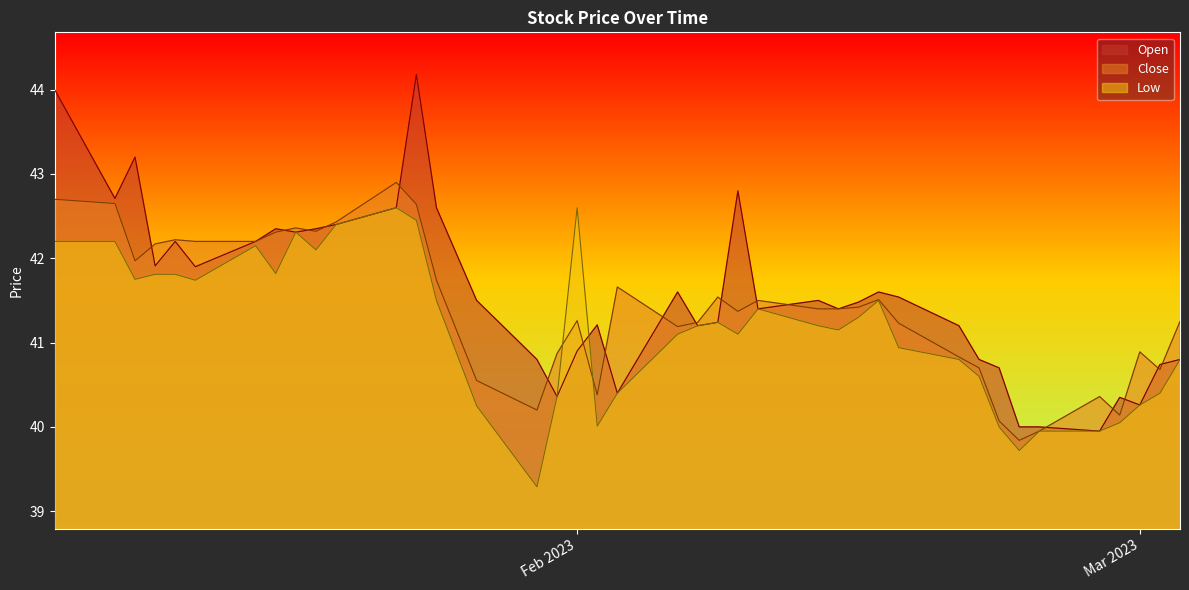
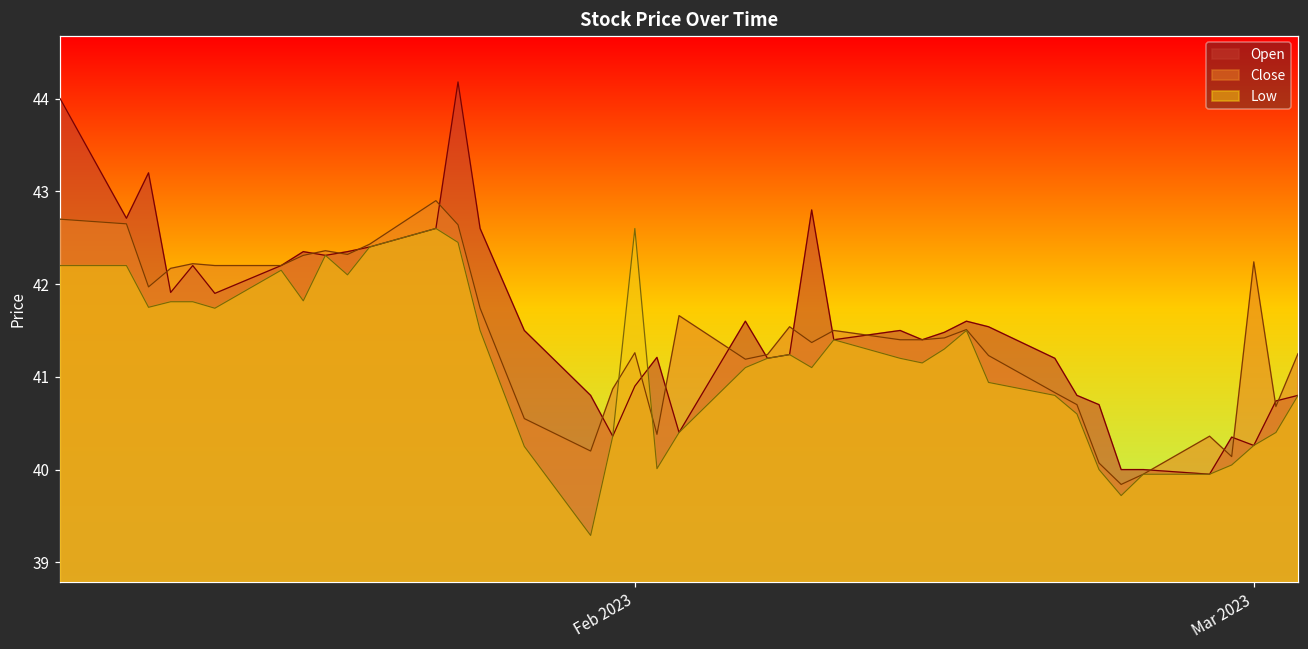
  {
    "Open": {
      "Feb 2023": 40.9
    },
    "Close": {
      "Feb 2023": 41.3,
-     "Mar 2023": 40.9
+     "Mar 2023": 42.2
    },
    "Low": {
      "Feb 2023": 42.6
    }
  }
